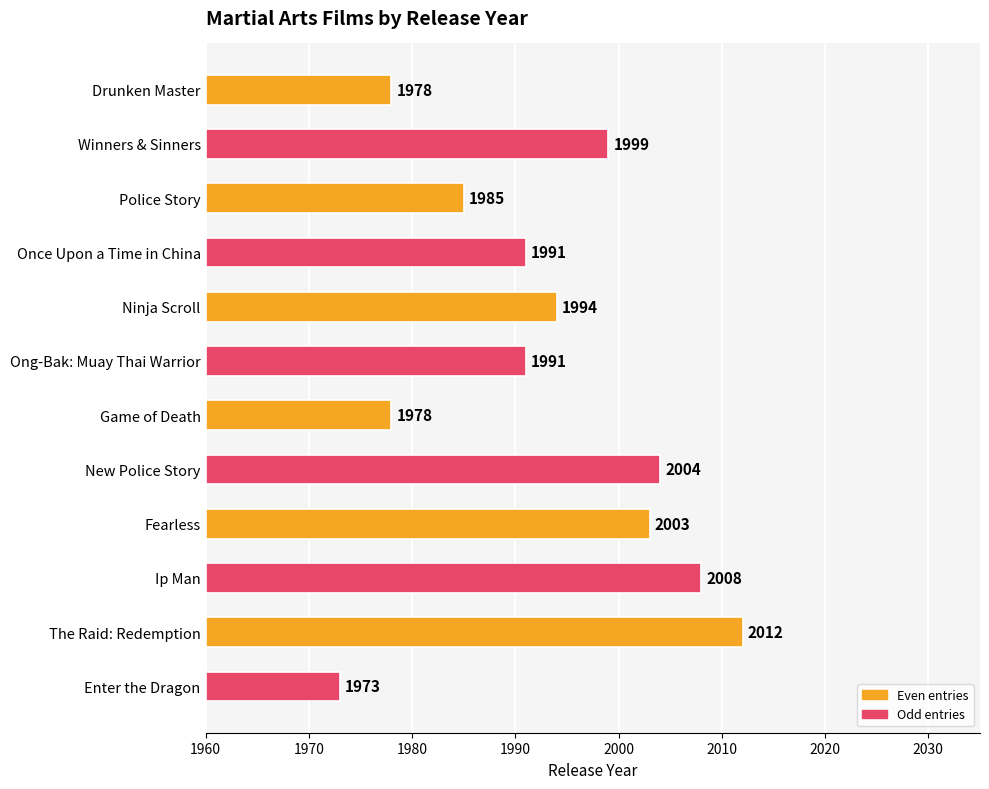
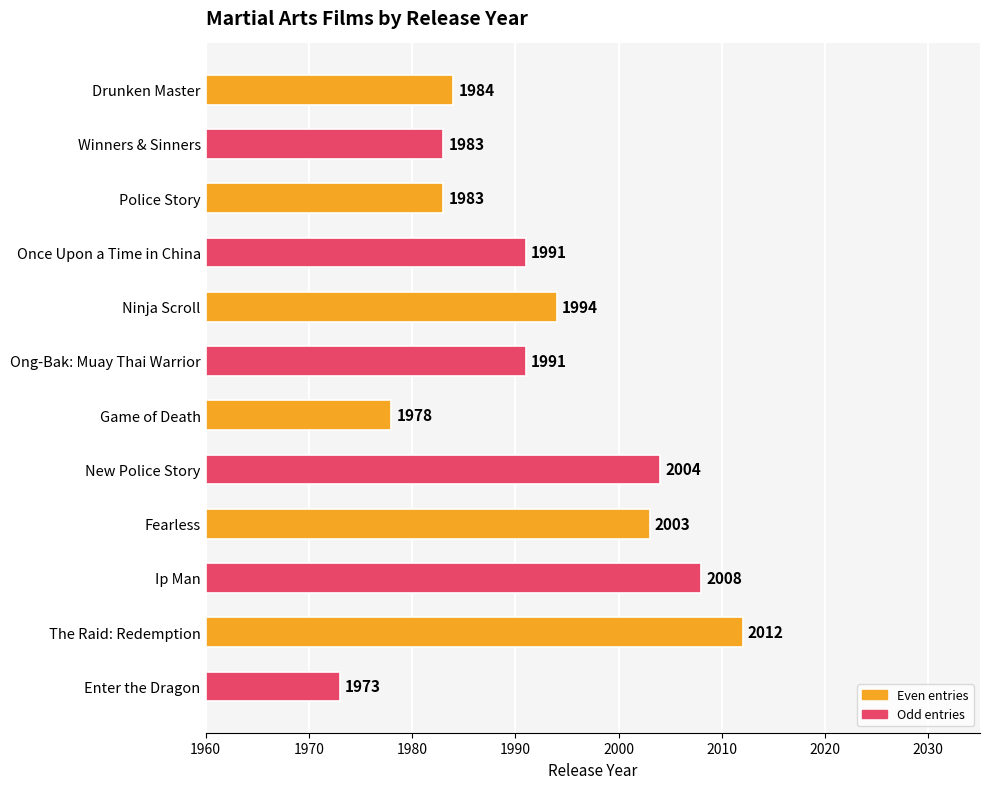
  {
-   "Drunken Master": 1978,
-   "Winners & Sinners": 1999,
-   "Police Story": 1985
+   "Drunken Master": 1984,
+   "Winners & Sinners": 1983,
+   "Police Story": 1983
  }
